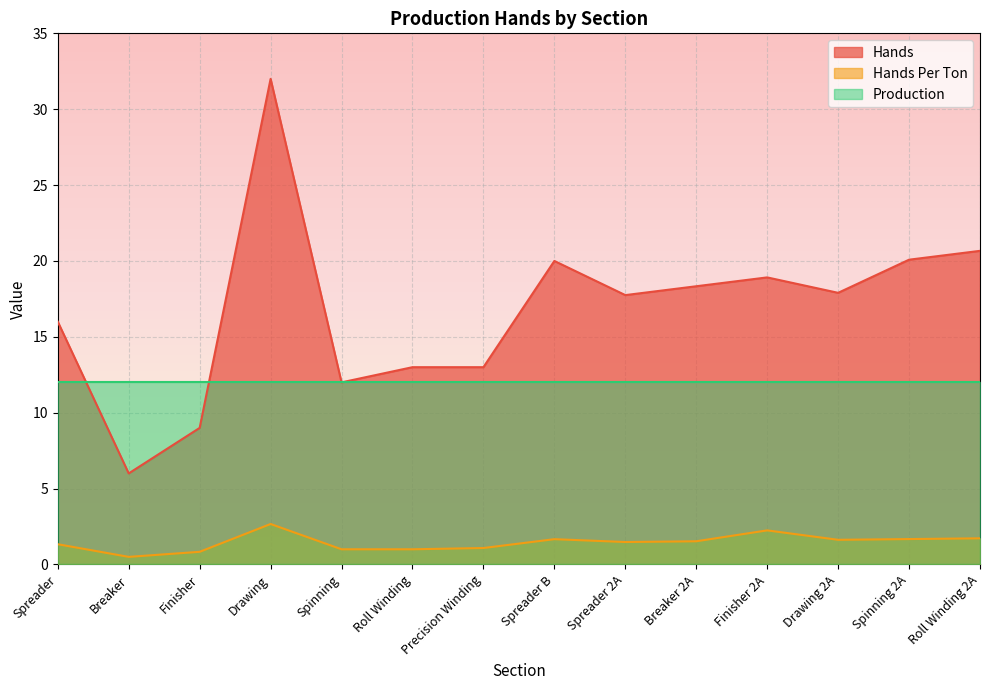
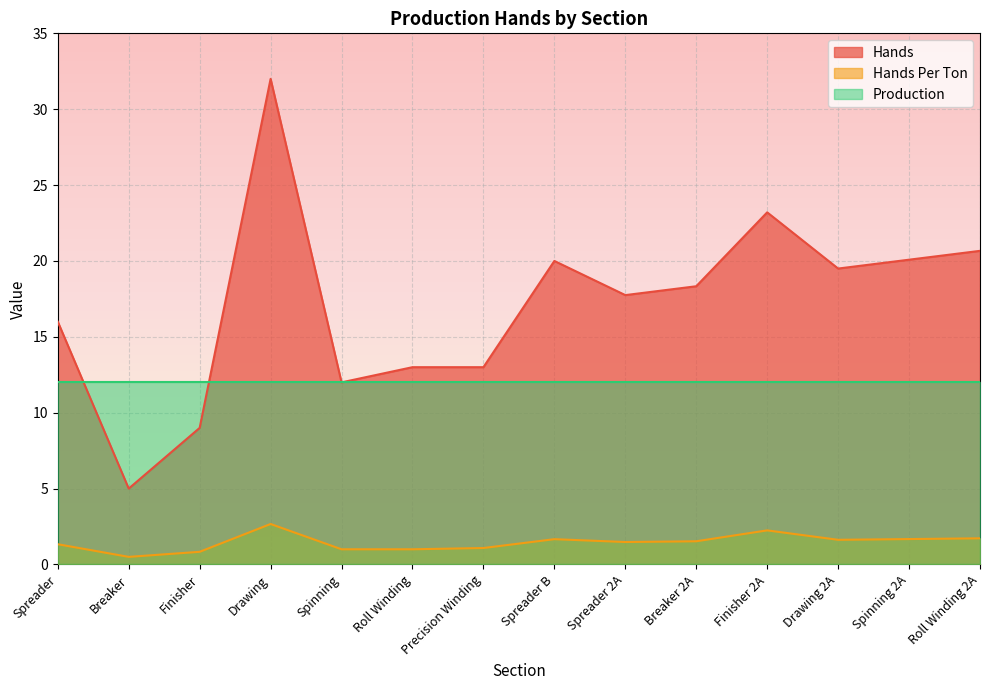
  {
    "Hands": {
      "Spreader": 16.0,
-     "Breaker": 6,
+     "Breaker": 5,
      "Finisher": 9.0,
      "Drawing": 32.0,
      "Roll Winding": 13.0,
      "Precision Winding": 13.0,
      "Spreader B": 20.0,
      "Spreader 2A": 17.8,
      "Breaker 2A": 18.3,
-     "Finisher 2A": 18.9,
-     "Drawing 2A": 17.9,
+     "Finisher 2A": 23.2,
+     "Drawing 2A": 19.5,
      "Spinning 2A": 20.1,
      "Roll Winding 2A": 20.7
    },
    "Hands Per Ton": {
      "Spreader": 1.3,
      "Breaker": 0.5,
      "Finisher": 0.8,
      "Drawing": 2.7,
      "Spinning": 1.0,
      "Roll Winding": 1.0,
      "Precision Winding": 1.1,
      "Spreader B": 1.7,
      "Spreader 2A": 1.5,
      "Breaker 2A": 1.5,
      "Finisher 2A": 2.2,
      "Drawing 2A": 1.6,
      "Spinning 2A": 1.7,
      "Roll Winding 2A": 1.7
    },
    "Production": {
      "Spreader": 12.0,
      "Breaker": 12.0,
      "Finisher": 12.0,
      "Drawing": 12.0,
      "Roll Winding": 12.0,
      "Precision Winding": 12.0,
      "Spreader B": 12.0,
      "Spreader 2A": 12.0,
      "Breaker 2A": 12.0,
      "Finisher 2A": 12.0,
      "Drawing 2A": 12.0,
      "Spinning 2A": 12.0,
      "Roll Winding 2A": 12.0
    }
  }
